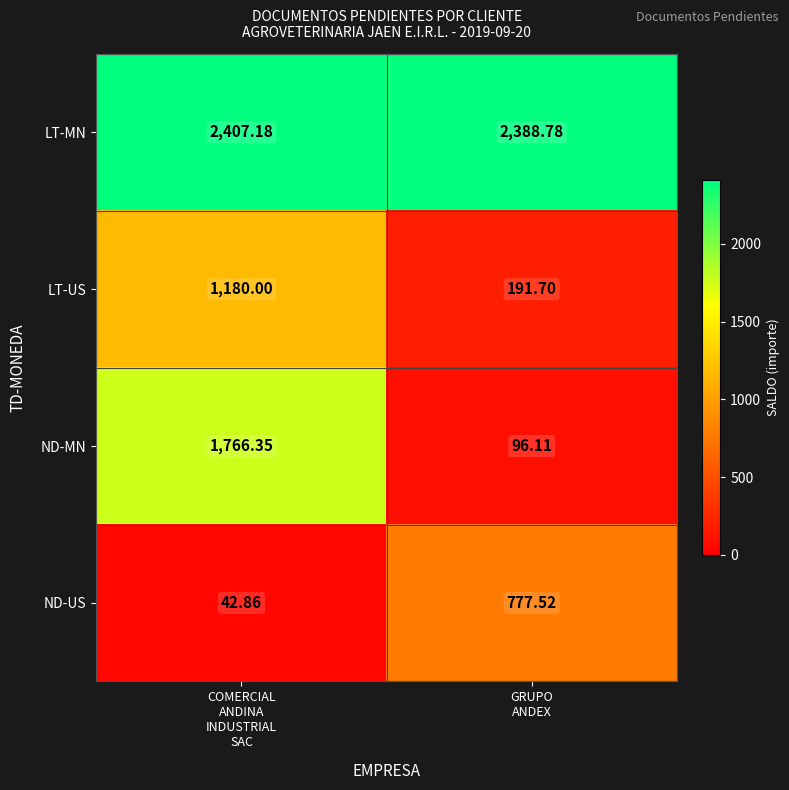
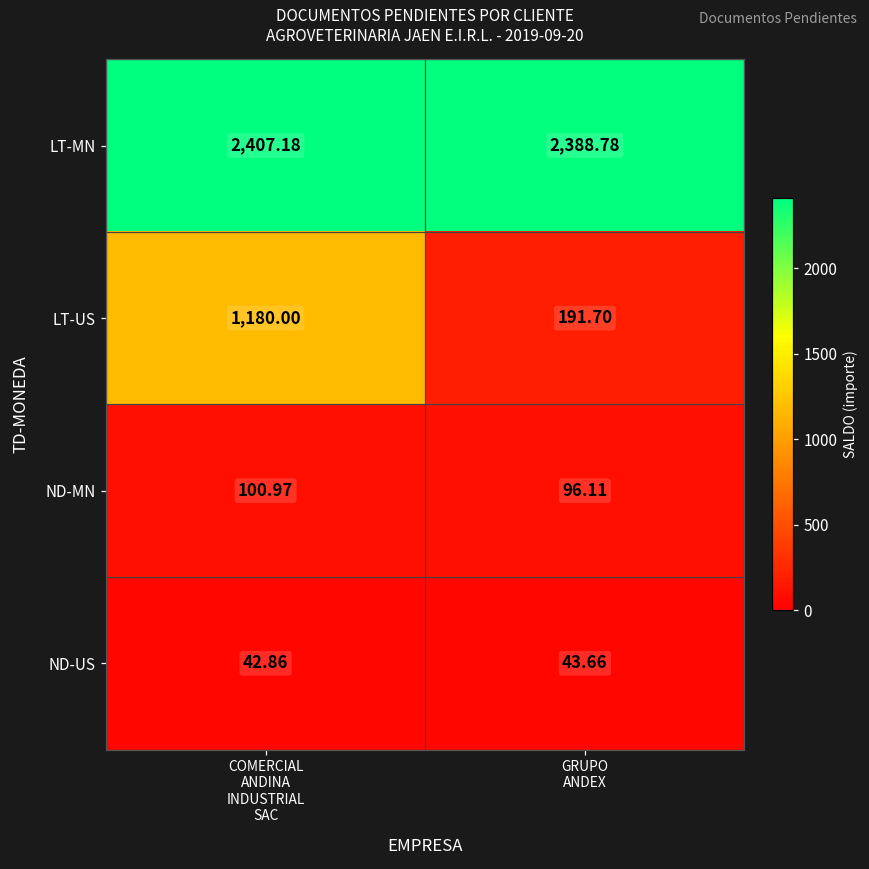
  {
    "ND-MN": {
-     "COMERCIAL ANDINA INDUSTRIAL SAC": "1,766.35"
+     "COMERCIAL ANDINA INDUSTRIAL SAC": "100.97"
    },
    "ND-US": {
-     "GRUPO ANDEX": "777.52"
+     "GRUPO ANDEX": "43.66"
    }
  }
